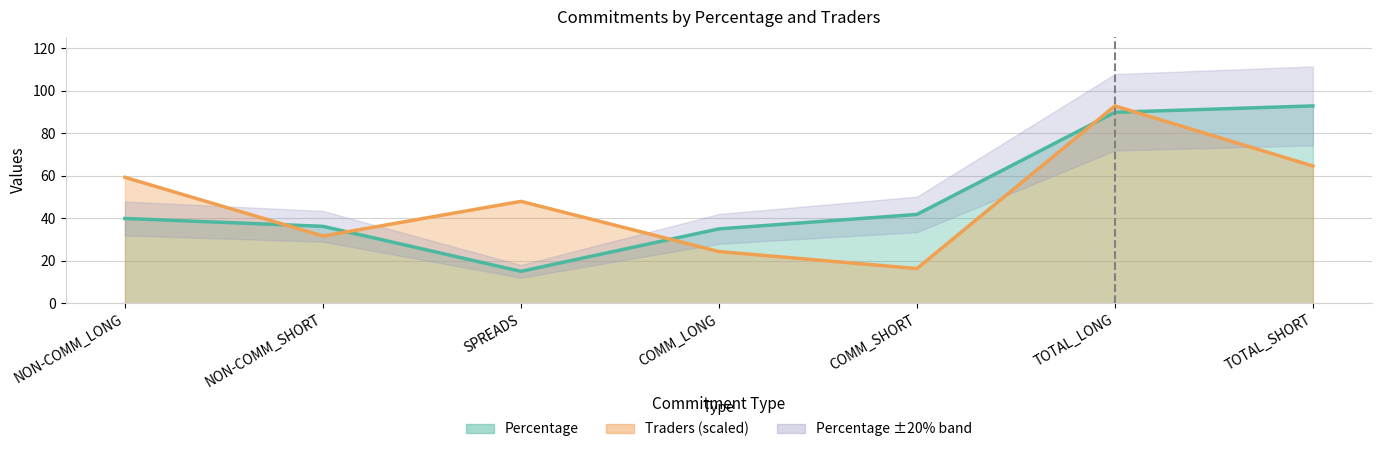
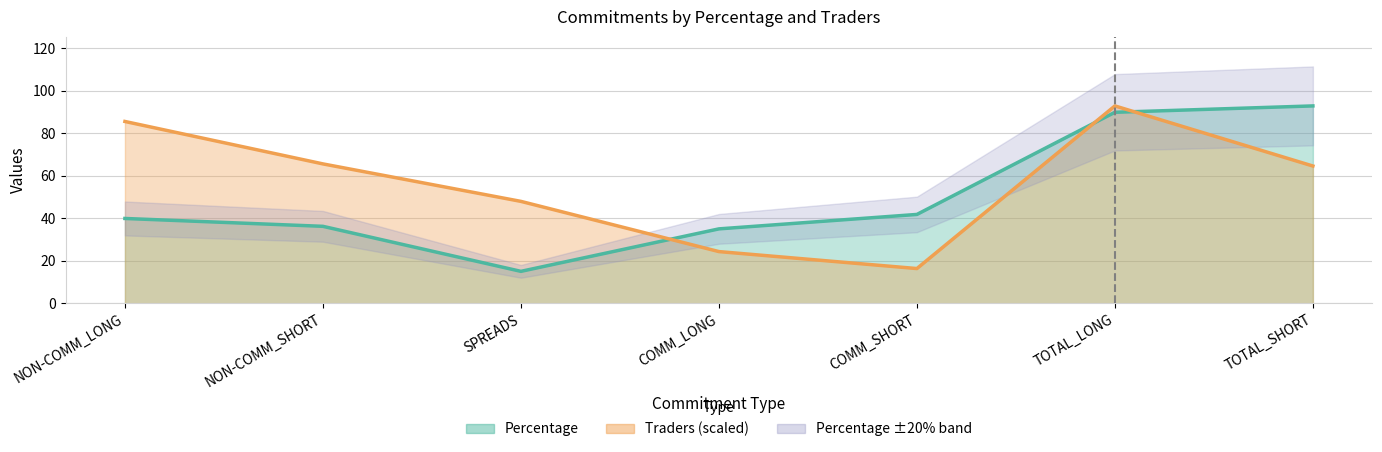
  {
    "Traders (scaled)": {
-     "NON-COMM_LONG": 59,
-     "NON-COMM_SHORT": 32,
+     "NON-COMM_LONG": 86,
+     "NON-COMM_SHORT": 66,
      "SPREADS": 48,
      "COMM_LONG": 24,
      "COMM_SHORT": 16,
      "TOTAL_LONG": 93,
      "TOTAL_SHORT": 65
    }
  }
